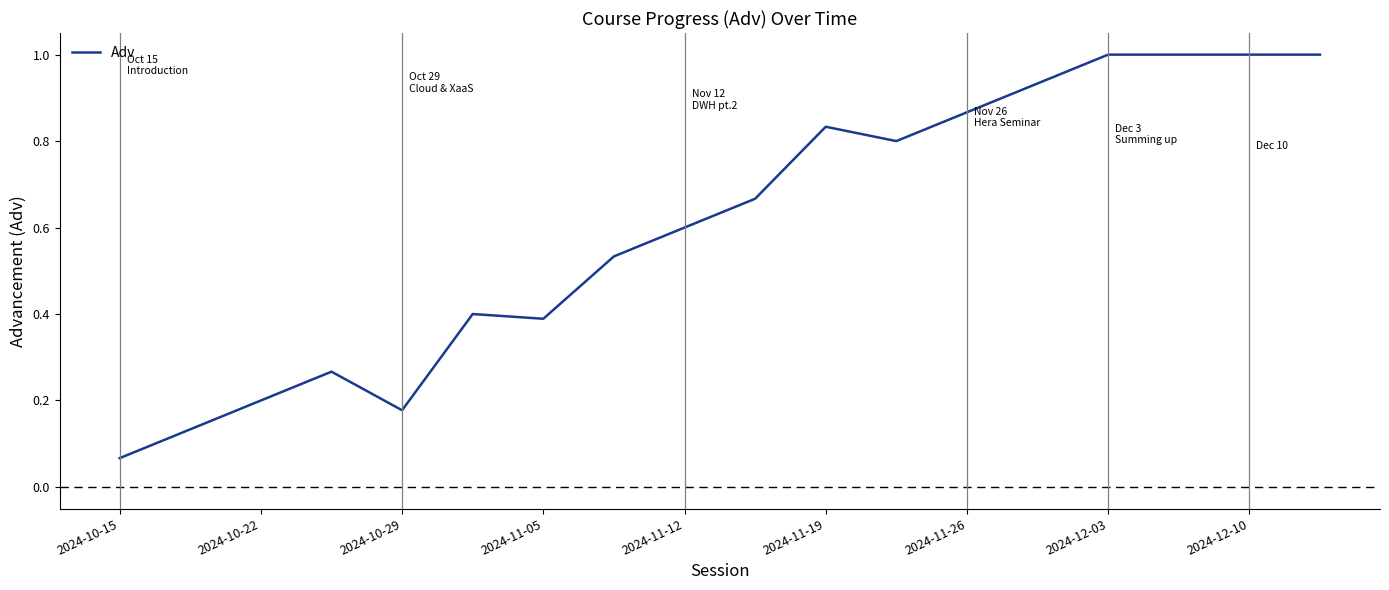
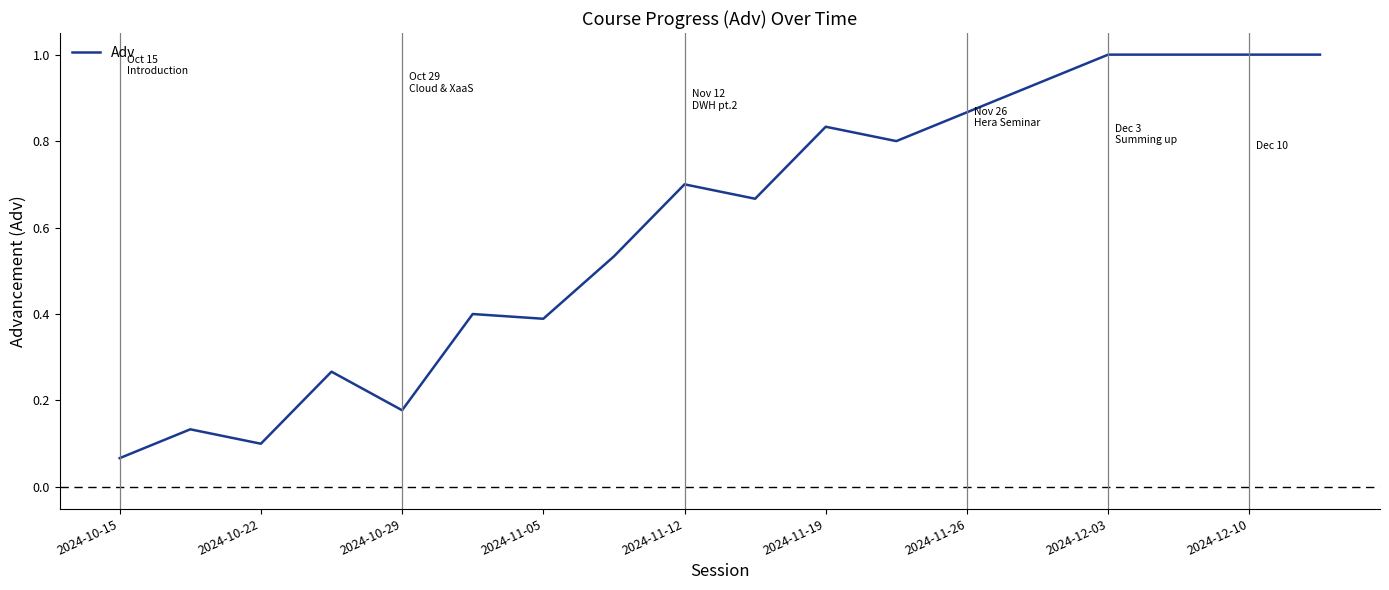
  {
    "2024-10-15": 0.07,
-   "2024-10-22": 0.2,
+   "2024-10-22": 0.1,
    "2024-10-29": 0.18,
    "2024-11-05": 0.39,
-   "2024-11-12": 0.6,
+   "2024-11-12": 0.7,
    "2024-11-19": 0.83,
    "2024-12-03": 1.0,
    "2024-12-10": 1.0
  }
